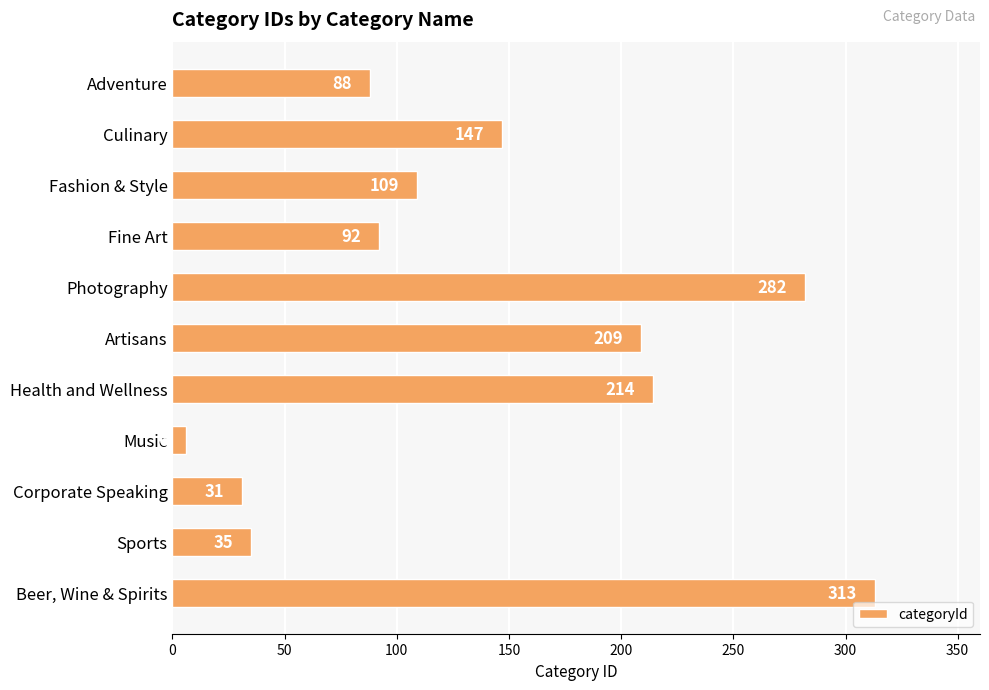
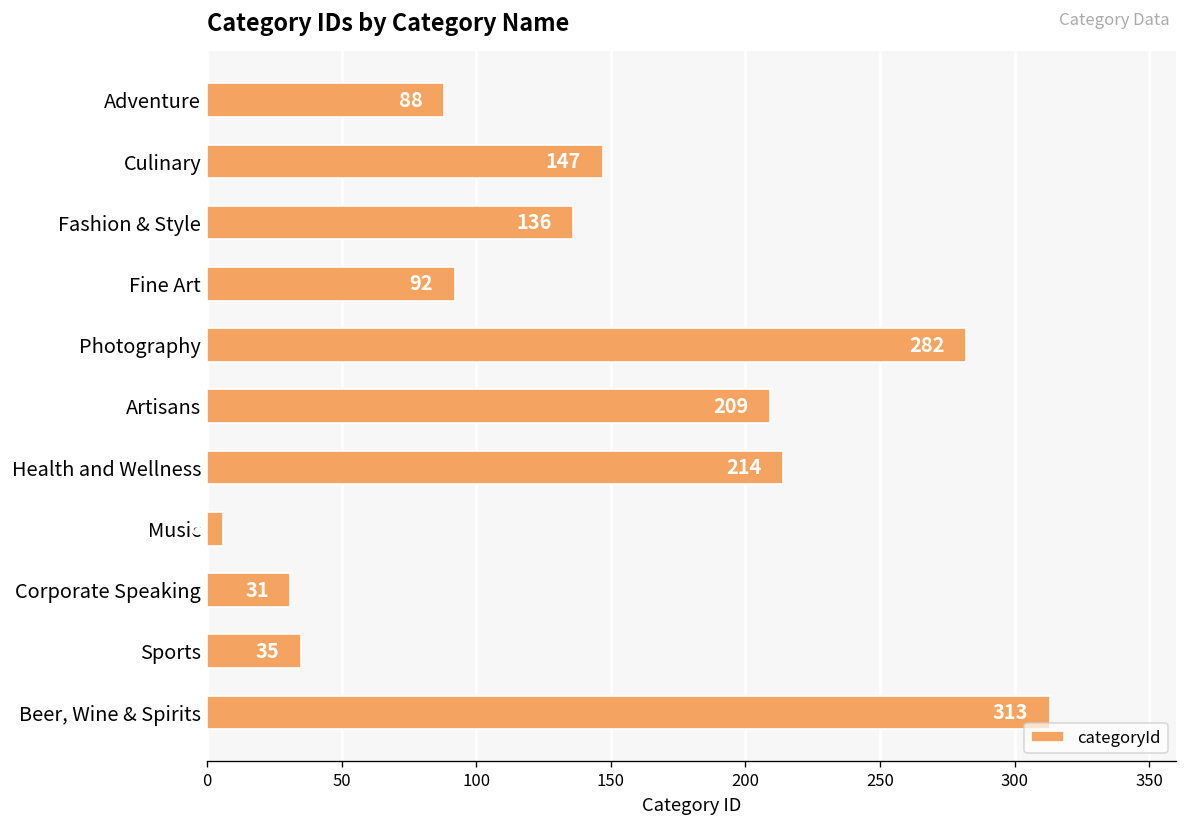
  {
    "Adventure": 88,
    "Culinary": 147,
-   "Fashion & Style": 109,
+   "Fashion & Style": 136,
    "Fine Art": 92,
    "Photography": 282,
    "Artisans": 209,
    "Health and Wellness": 214,
    "Corporate Speaking": 31,
    "Sports": 35
  }
